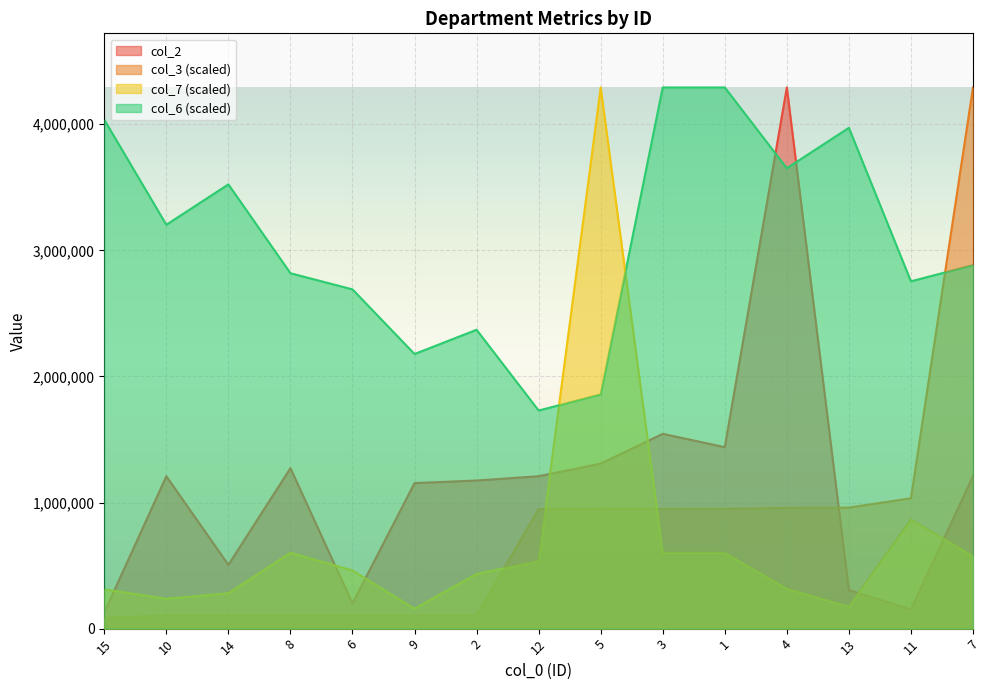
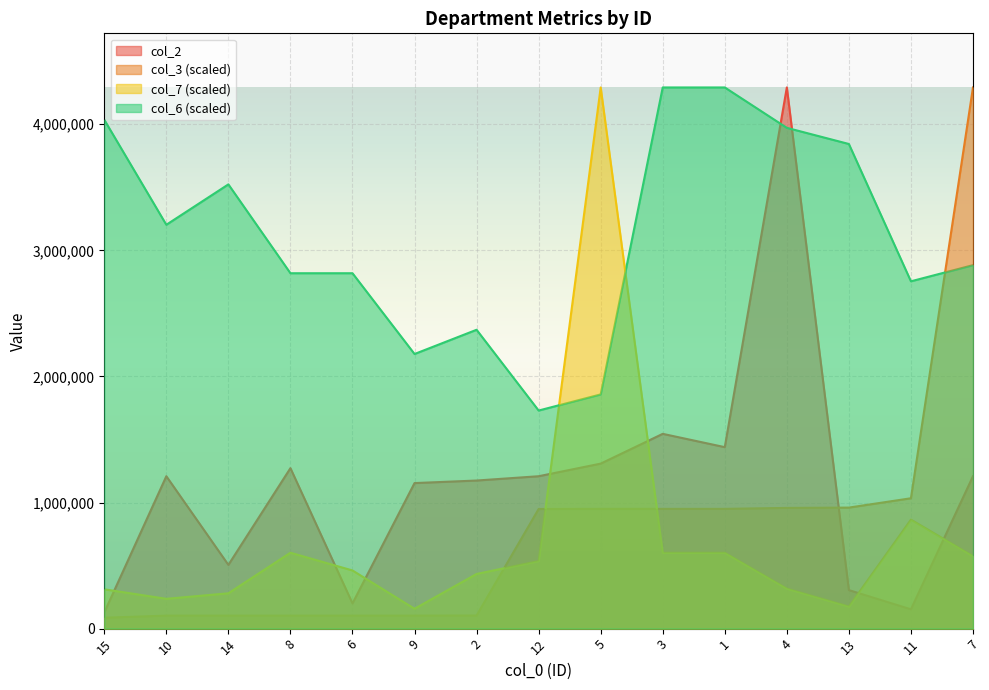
  {
    "col_7 (scaled)": {
      "15": "310,000",
      "10": "240,000",
      "14": "280,000",
      "8": "600,000",
      "6": "460,000",
      "9": "160,000",
      "2": "430,000",
      "12": "540,000",
      "5": "4,290,000",
      "3": "600,000",
      "1": "600,000",
      "4": "320,000",
      "13": "180,000",
      "11": "860,000",
      "7": "570,000"
    },
    "col_6 (scaled)": {
      "15": "4,040,000",
      "10": "3,200,000",
      "14": "3,520,000",
      "8": "2,820,000",
-     "6": "2,690,000",
+     "6": "2,820,000",
      "9": "2,180,000",
      "2": "2,370,000",
      "12": "1,730,000",
      "5": "1,860,000",
      "3": "4,290,000",
      "1": "4,290,000",
-     "4": "3,650,000",
-     "13": "3,970,000",
+     "4": "3,970,000",
+     "13": "3,840,000",
      "11": "2,750,000",
      "7": "2,880,000"
    }
  }
